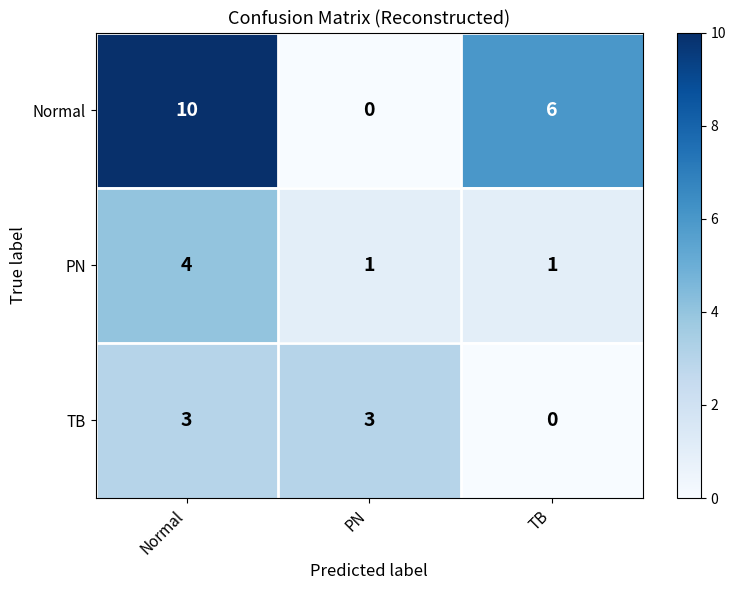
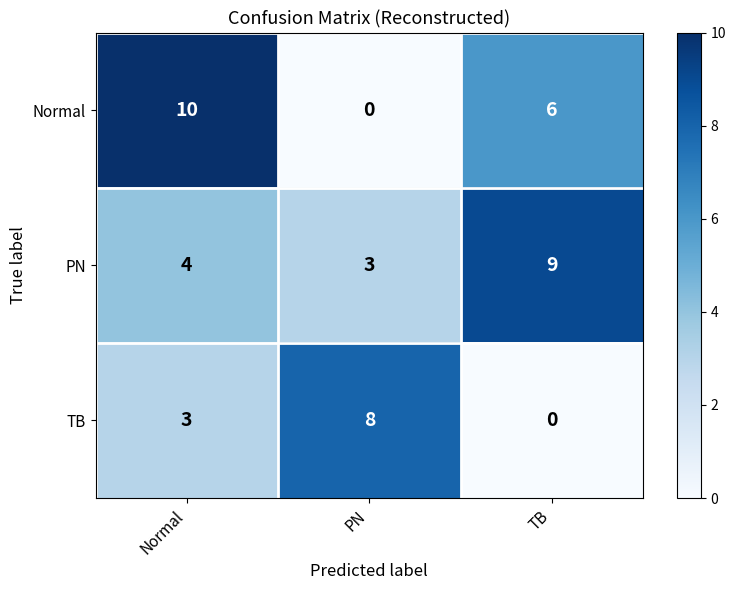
  {
    "Normal": {
      "Normal": 10,
      "PN": 0,
      "TB": 6
    },
    "PN": {
      "Normal": 4,
-     "PN": 1,
-     "TB": 1
+     "PN": 3,
+     "TB": 9
    },
    "TB": {
      "Normal": 3,
-     "PN": 3,
+     "PN": 8,
      "TB": 0
    }
  }
